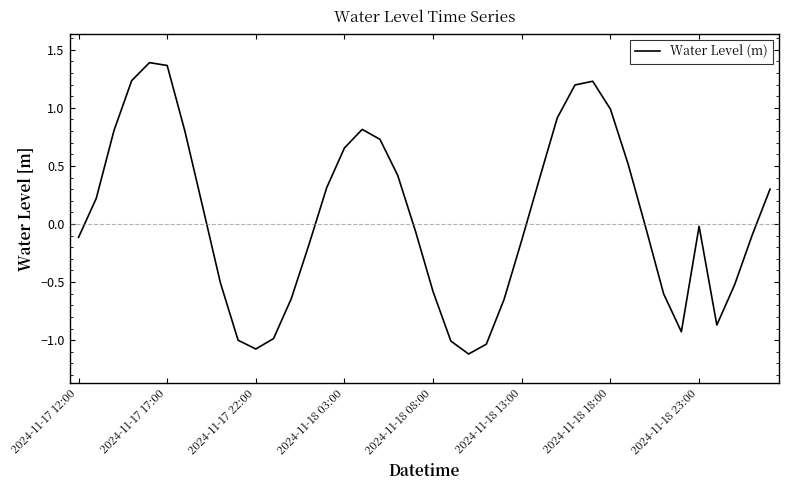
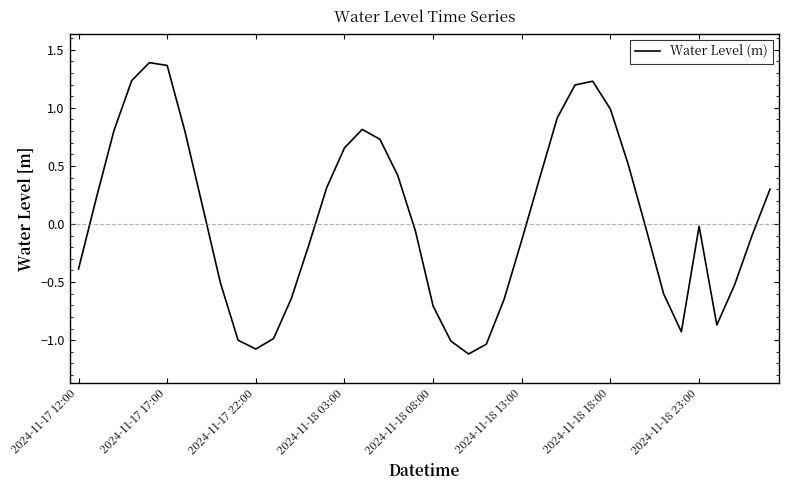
  {
-   "2024-11-17 12:00": -0.12,
+   "2024-11-17 12:00": -0.39,
    "2024-11-17 17:00": 1.36,
    "2024-11-17 22:00": -1.08,
    "2024-11-18 03:00": 0.66,
-   "2024-11-18 08:00": -0.58,
+   "2024-11-18 08:00": -0.71,
    "2024-11-18 13:00": -0.14,
    "2024-11-18 18:00": 0.99,
    "2024-11-18 23:00": -0.02
  }
